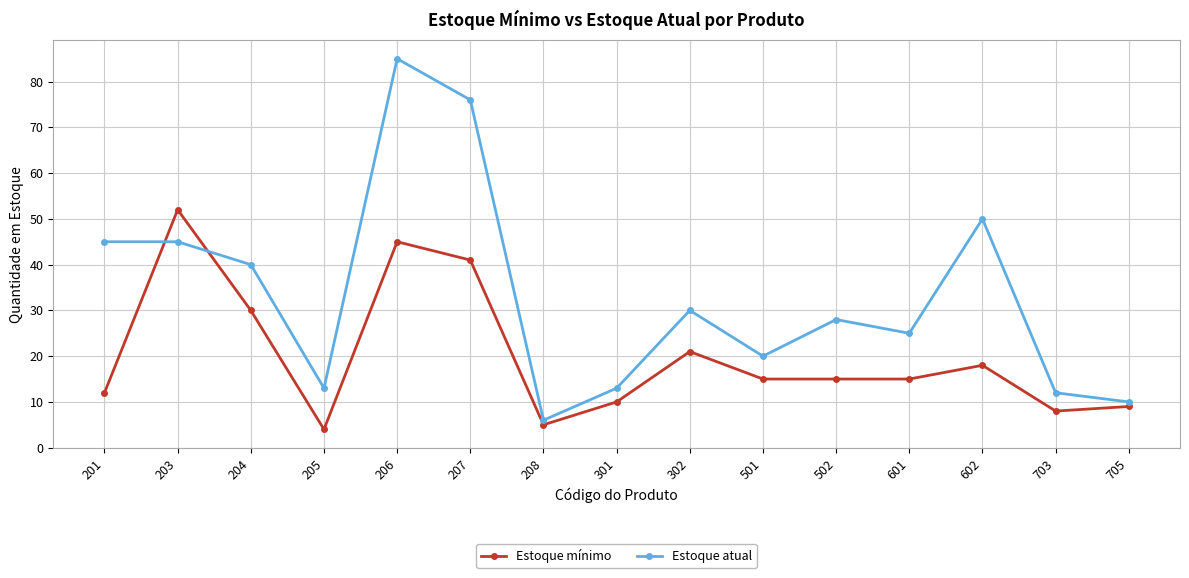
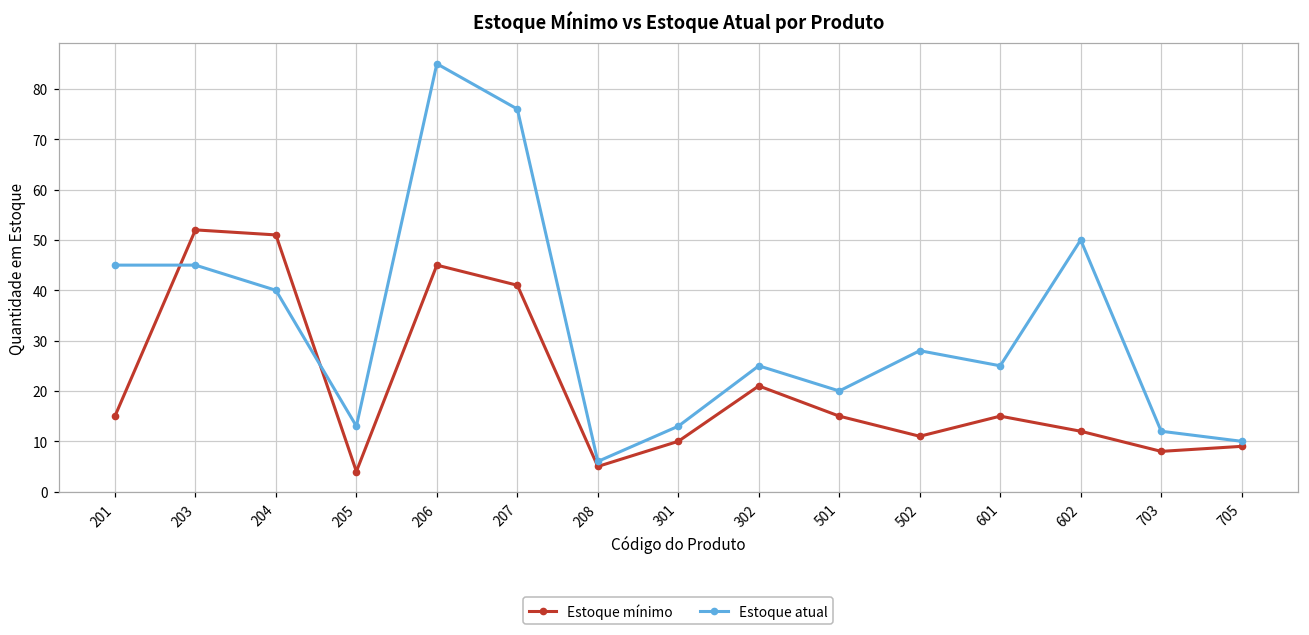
  {
    "Estoque mínimo": {
-     "201": 12,
+     "201": 15,
      "203": 52,
-     "204": 30,
+     "204": 51,
      "205": 4,
      "206": 45,
      "207": 41,
      "208": 5,
      "301": 10,
      "302": 21,
      "501": 15,
-     "502": 15,
+     "502": 11,
      "601": 15,
-     "602": 18,
+     "602": 12,
      "703": 8,
      "705": 9
    },
    "Estoque atual": {
      "201": 45,
      "203": 45,
      "204": 40,
      "205": 13,
      "206": 85,
      "207": 76,
      "208": 6,
      "301": 13,
-     "302": 30,
+     "302": 25,
      "501": 20,
      "502": 28,
      "601": 25,
      "602": 50,
      "703": 12,
      "705": 10
    }
  }
